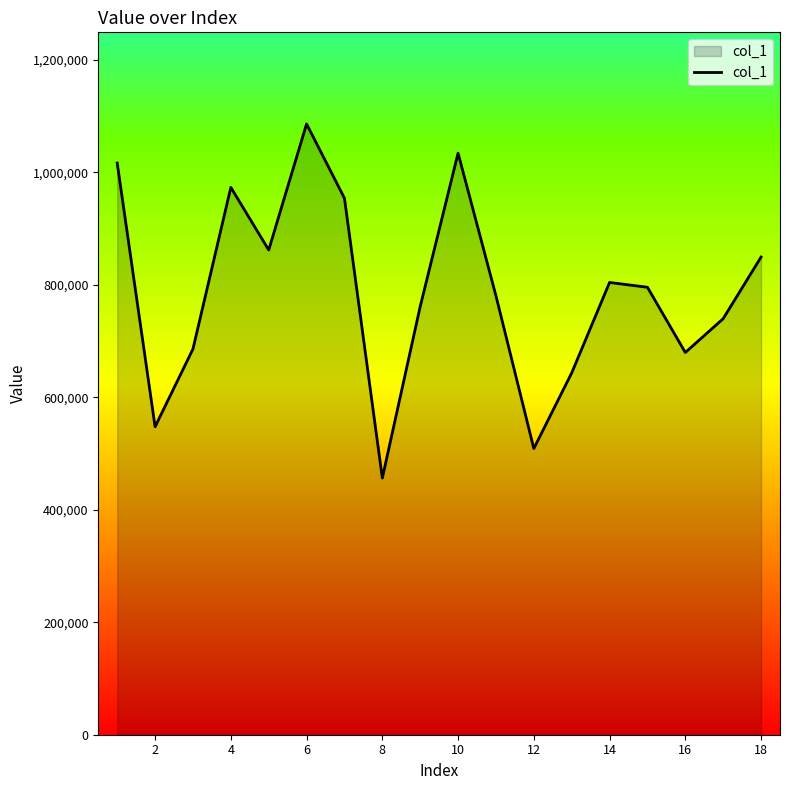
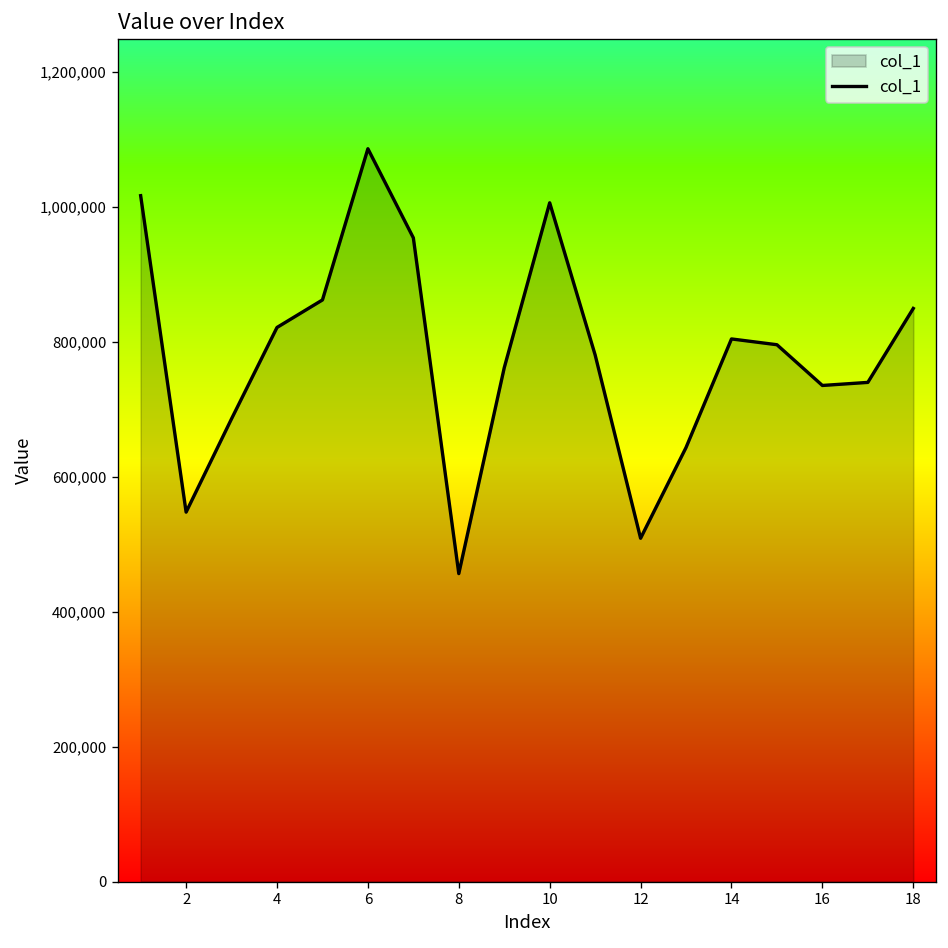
  {
    "2": "550,000",
-   "4": "970,000",
+   "4": "820,000",
    "6": "1,090,000",
    "8": "460,000",
-   "10": "1,030,000",
+   "10": "1,010,000",
    "12": "510,000",
    "14": "800,000",
-   "16": "680,000",
+   "16": "740,000",
    "18": "850,000"
  }
